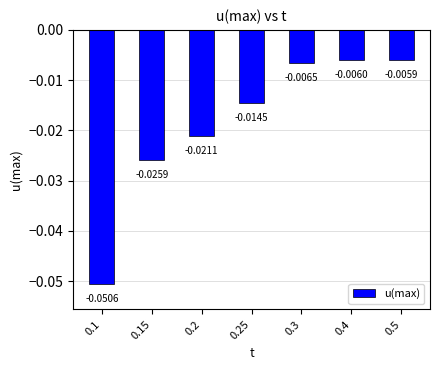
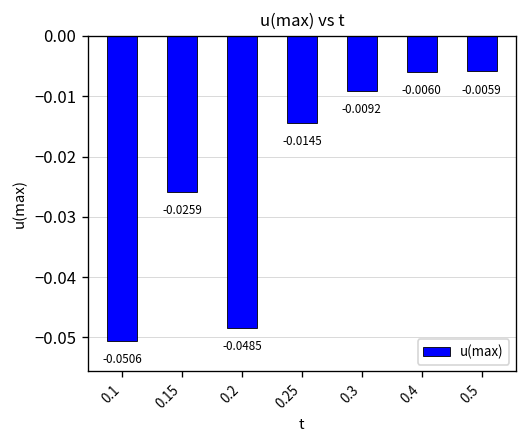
  {
    "0.1": -0.0506,
    "0.15": -0.0259,
-   "0.2": -0.0211,
+   "0.2": -0.0485,
    "0.25": -0.0145,
-   "0.3": -0.0065,
+   "0.3": -0.0092,
    "0.4": -0.0060,
    "0.5": -0.0059
  }
